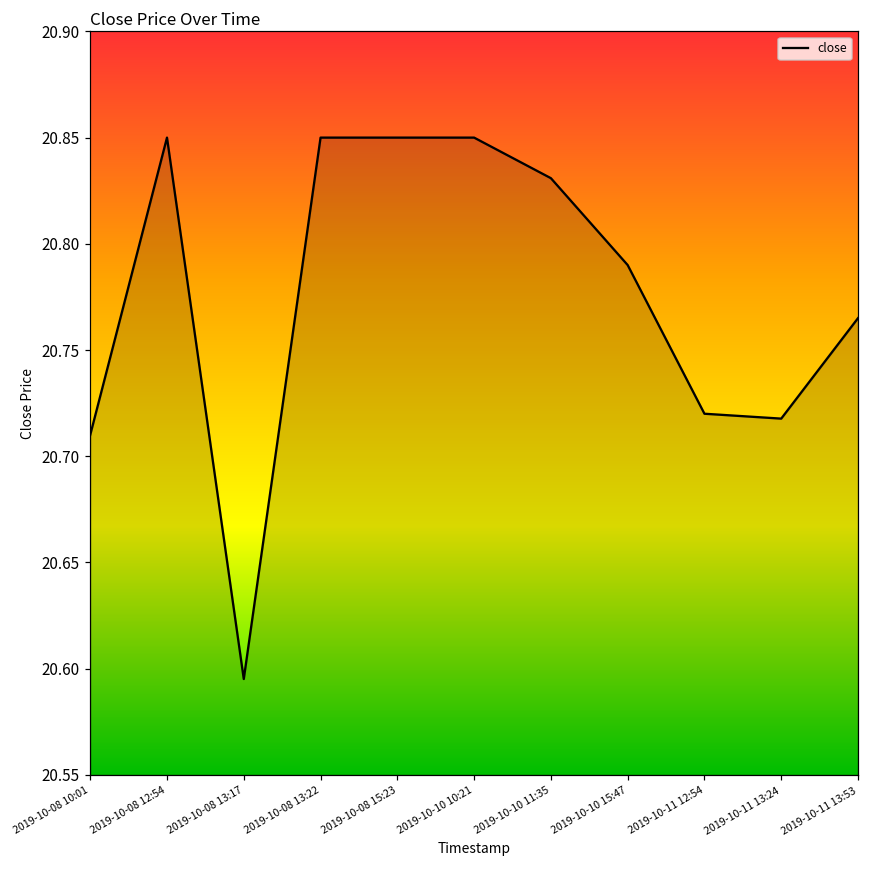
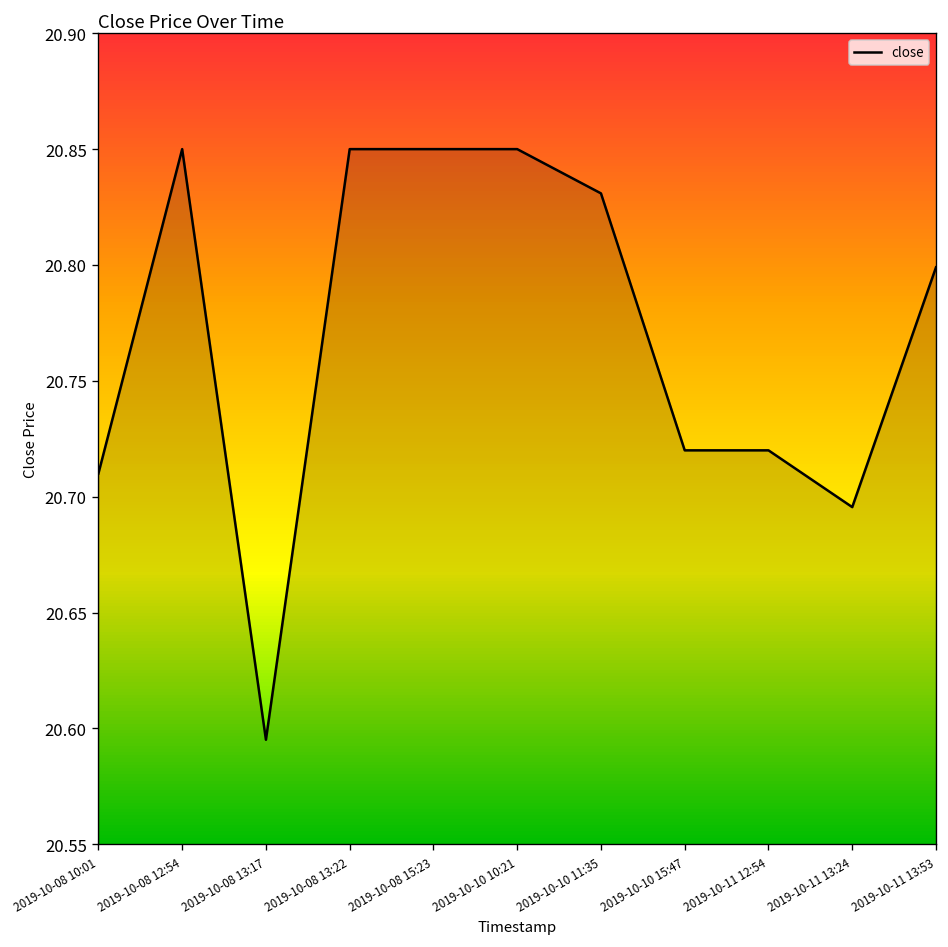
  {
    "2019-10-08 10:01": 20.710,
    "2019-10-08 12:54": 20.850,
    "2019-10-08 13:17": 20.595,
    "2019-10-08 13:22": 20.850,
    "2019-10-08 15:23": 20.850,
    "2019-10-10 10:21": 20.850,
    "2019-10-10 11:35": 20.831,
-   "2019-10-10 15:47": 20.79,
+   "2019-10-10 15:47": 20.72,
    "2019-10-11 12:54": 20.720,
-   "2019-10-11 13:24": 20.718,
-   "2019-10-11 13:53": 20.765
+   "2019-10-11 13:24": 20.696,
+   "2019-10-11 13:53": 20.799
  }
